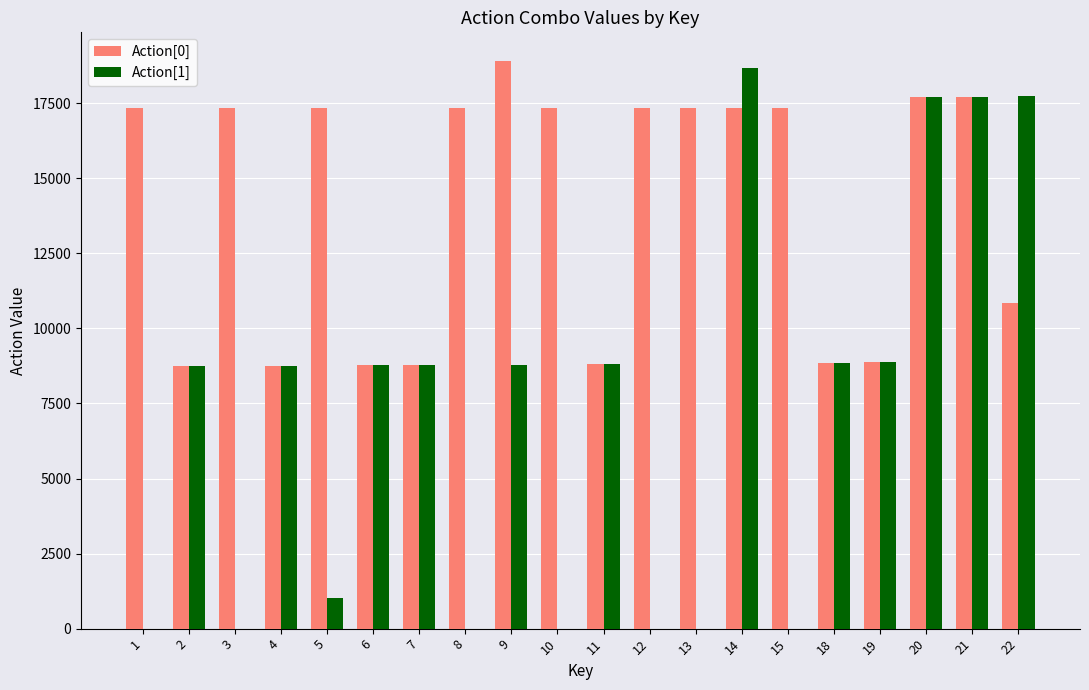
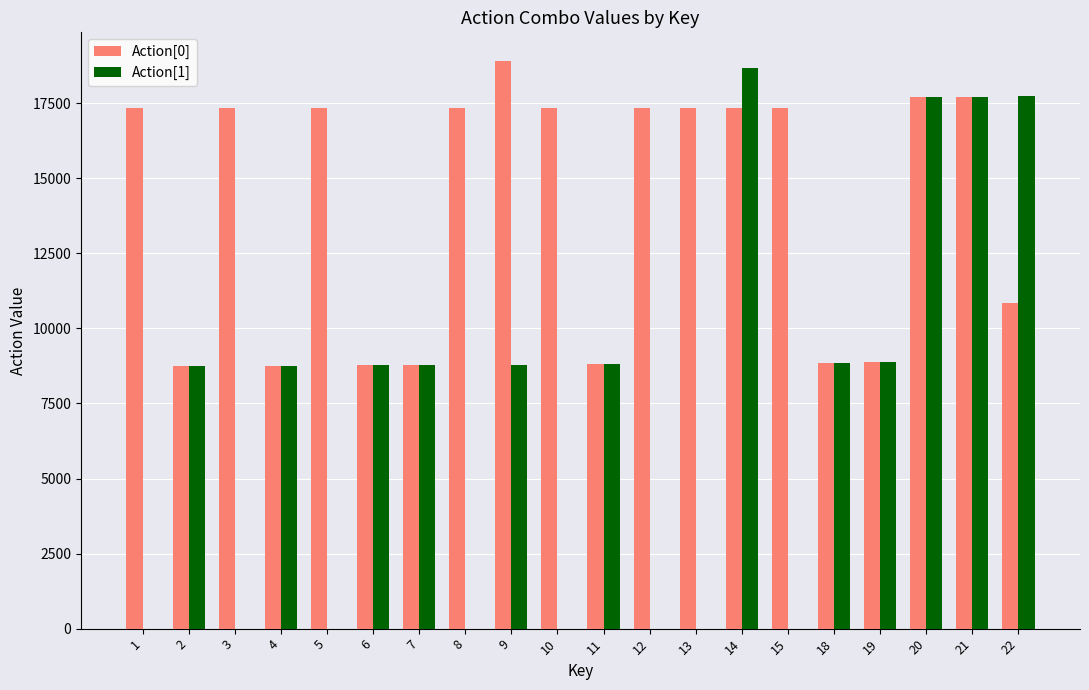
  {
    "Action[0]": {
      "1": 17400,
      "2": 8700,
      "3": 17400,
      "4": 8800,
      "5": 17400,
      "6": 8800,
      "7": 8800,
      "8": 17400,
      "9": 18900,
      "10": 17400,
      "11": 8800,
      "12": 17400,
      "13": 17400,
      "14": 17400,
      "15": 17400,
      "18": 8800,
      "19": 8900,
      "20": 17700,
      "21": 17700,
      "22": 10800
    },
    "Action[1]": {
      "1": 0,
      "2": 8700,
      "3": 0,
      "4": 8800,
-     "5": 1000,
+     "5": 0,
      "6": 8800,
      "7": 8800,
      "8": 0,
      "9": 8800,
      "10": 0,
      "11": 8800,
      "12": 0,
      "13": 0,
      "14": 18700,
      "15": 0,
      "18": 8800,
      "19": 8900,
      "20": 17700,
      "21": 17700,
      "22": 17800
    }
  }
